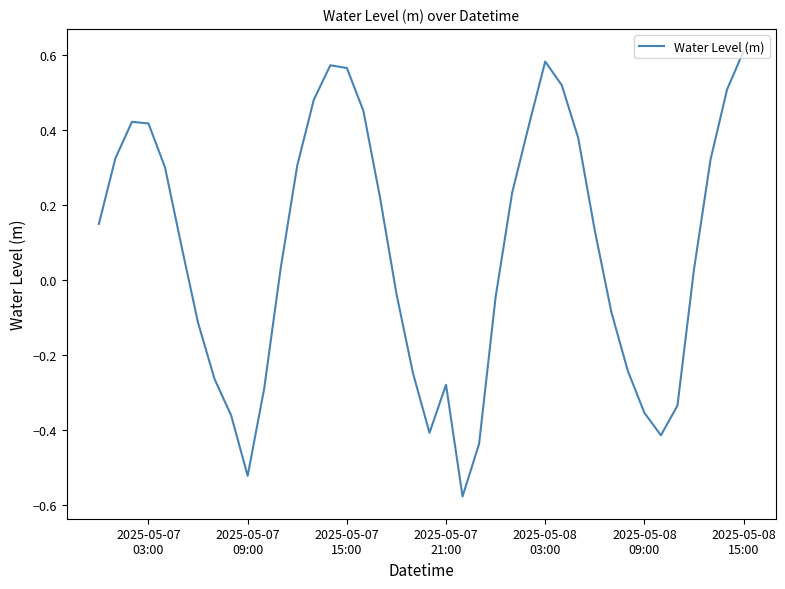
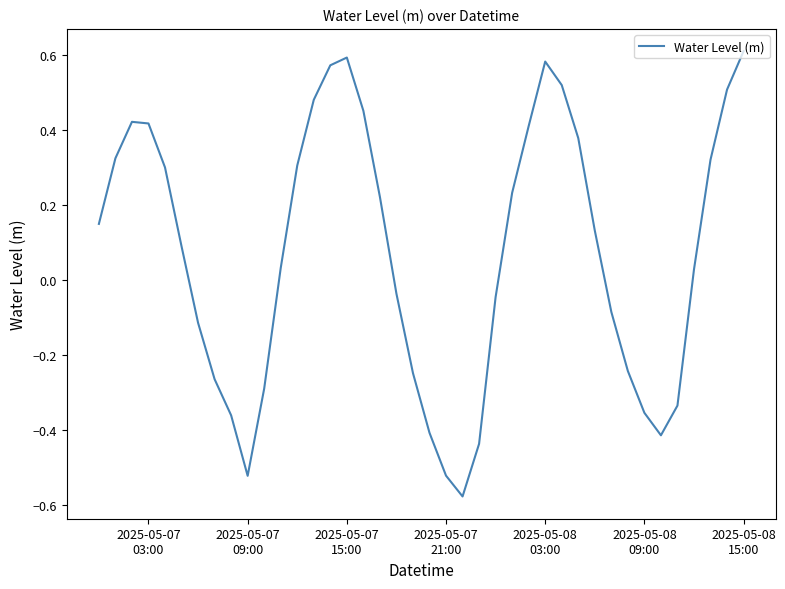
  {
    "2025-05-07 03:00": 0.42,
    "2025-05-07 09:00": -0.52,
-   "2025-05-07 15:00": 0.56,
-   "2025-05-07 21:00": -0.28,
+   "2025-05-07 15:00": 0.59,
+   "2025-05-07 21:00": -0.52,
    "2025-05-08 03:00": 0.58,
    "2025-05-08 09:00": -0.35
  }
